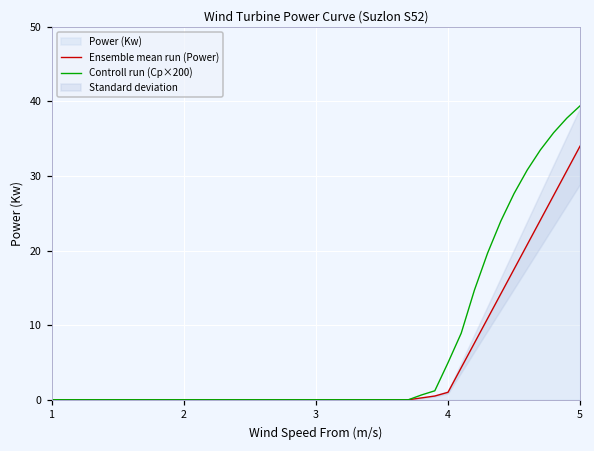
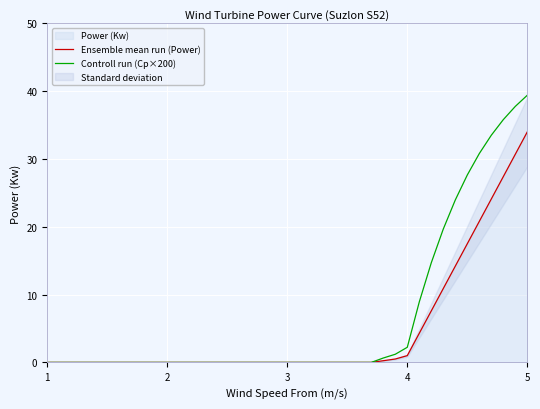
  {
    "Controll run (Cp×200)": {
-     "4": 5
+     "4": 2
    }
  }
